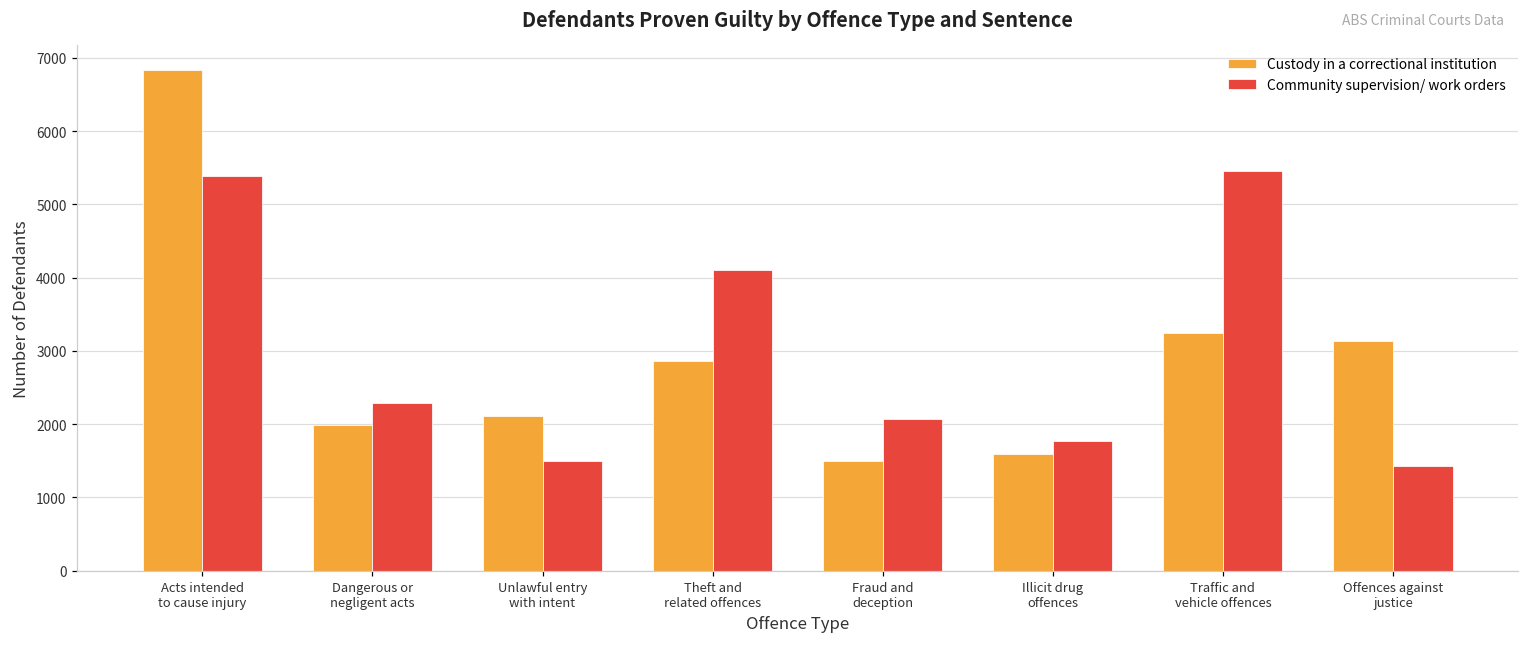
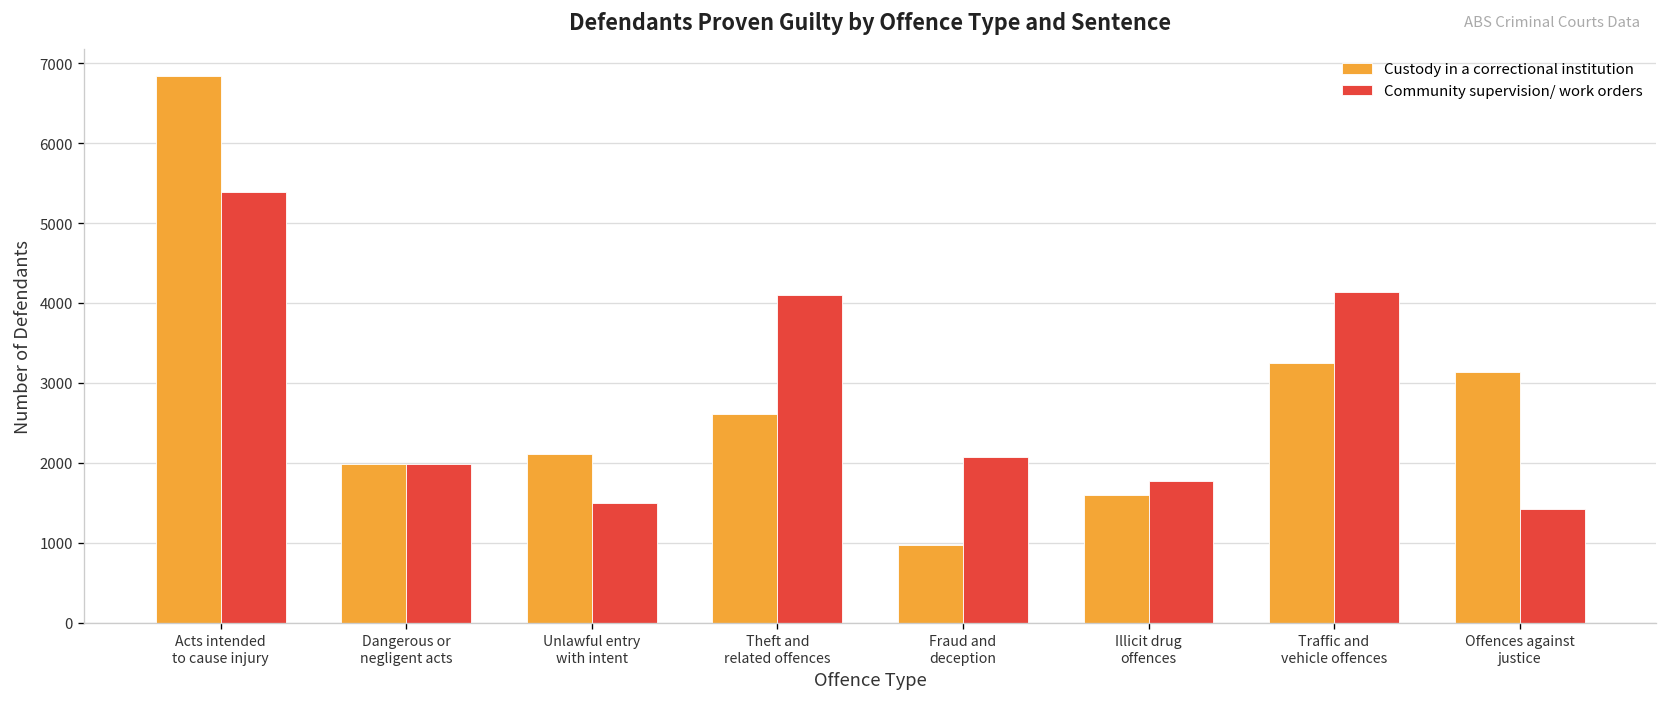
  {
    "Custody in a correctional institution": {
      "Acts intended to cause injury": 6800,
      "Dangerous or negligent acts": 2000,
      "Unlawful entry with intent": 2100,
-     "Theft and related offences": 2900,
-     "Fraud and deception": 1500,
+     "Theft and related offences": 2600,
+     "Fraud and deception": 1000,
      "Illicit drug offences": 1600,
      "Traffic and vehicle offences": 3300,
      "Offences against justice": 3100
    },
    "Community supervision/ work orders": {
      "Acts intended to cause injury": 5400,
-     "Dangerous or negligent acts": 2300,
+     "Dangerous or negligent acts": 2000,
      "Unlawful entry with intent": 1500,
      "Theft and related offences": 4100,
      "Fraud and deception": 2100,
      "Illicit drug offences": 1800,
-     "Traffic and vehicle offences": 5500,
+     "Traffic and vehicle offences": 4100,
      "Offences against justice": 1400
    }
  }
